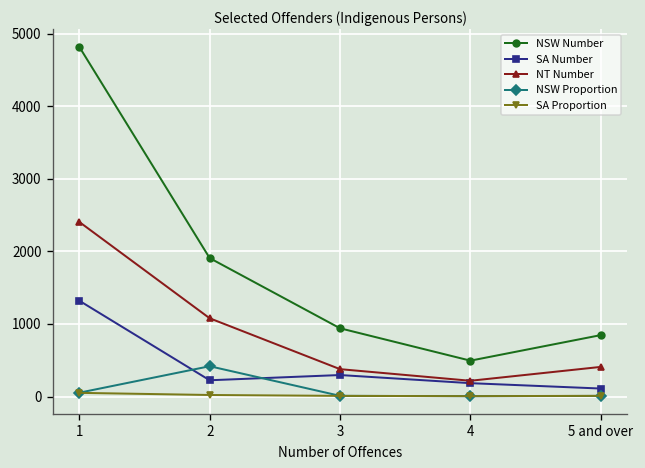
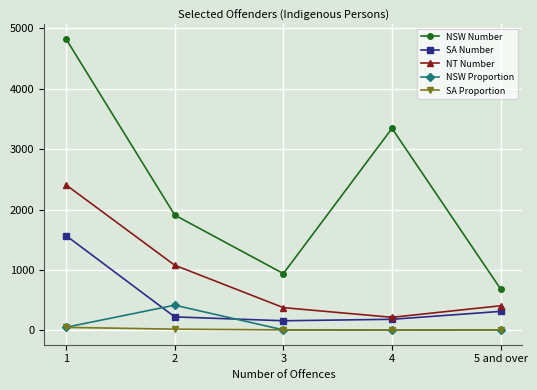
  {
    "NSW Number": {
      "1": 4800,
      "2": 1900,
      "3": 900,
-     "4": 500,
-     "5 and over": 800
+     "4": 3300,
+     "5 and over": 700
    },
    "SA Number": {
-     "1": 1300,
+     "1": 1600,
      "2": 200,
-     "3": 300,
-     "5 and over": 100
+     "3": 200,
+     "5 and over": 300
    },
    "NT Number": {
      "1": 2400,
      "2": 1100,
      "3": 400,
      "5 and over": 400
    },
    "NSW Proportion": {
      "2": 400
    },
    "SA Proportion": {
      "2": 0
    }
  }
